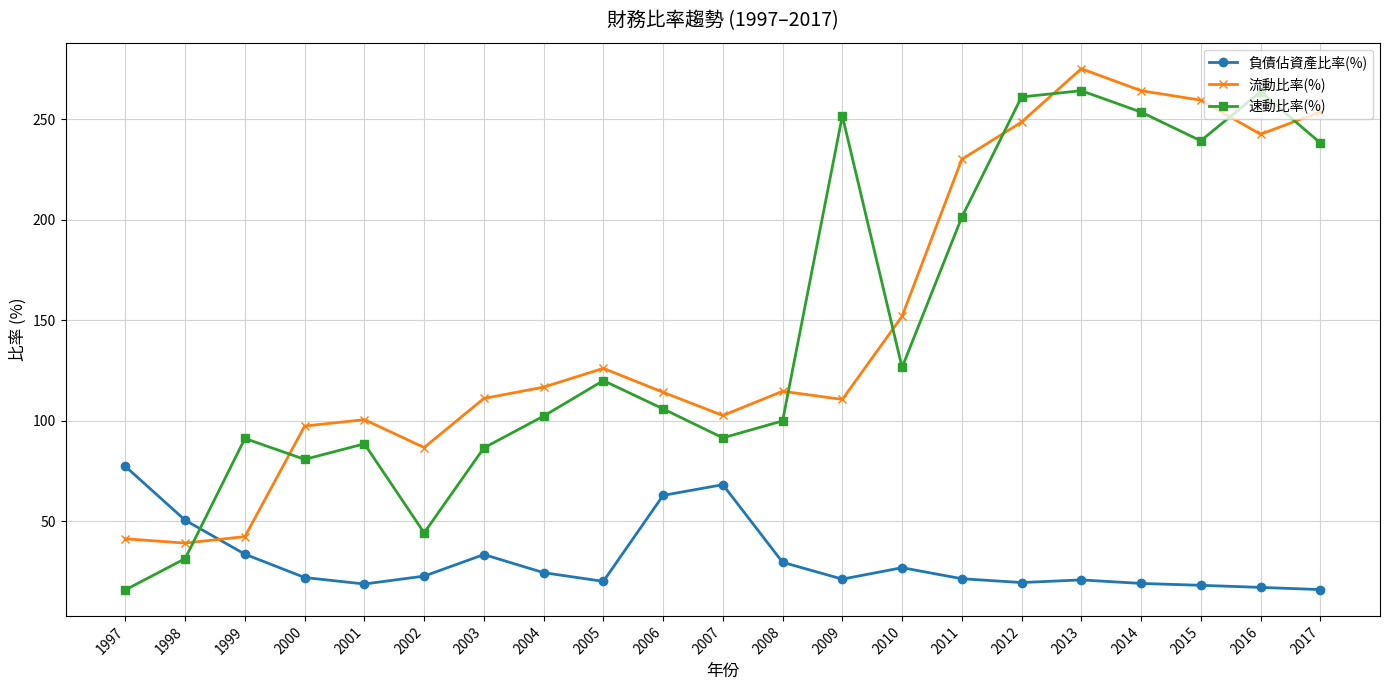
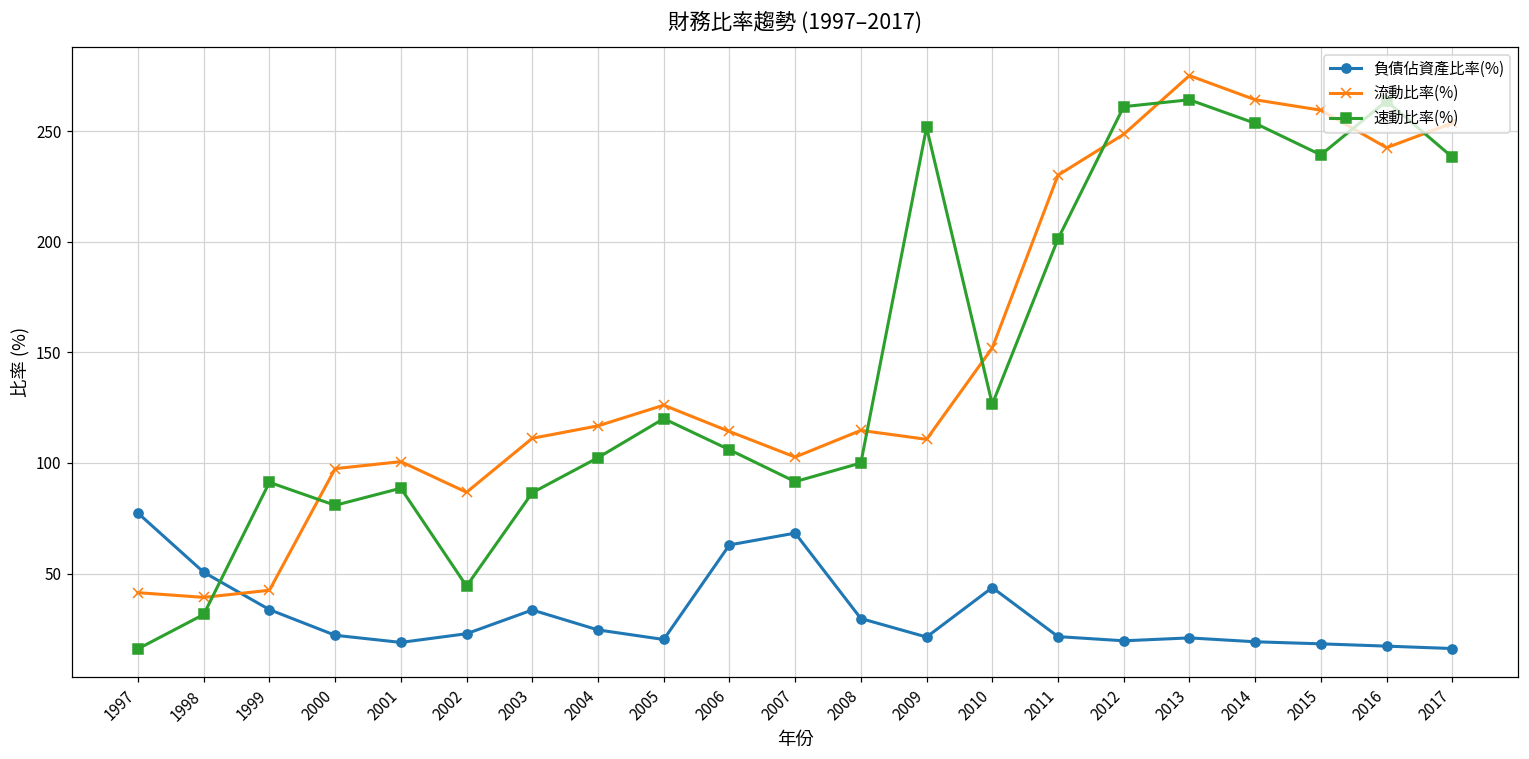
  {
    "負債佔資產比率(%)": {
      "1997": 77,
      "1998": 51,
      "1999": 34,
      "2000": 22,
      "2001": 19,
      "2002": 23,
      "2003": 34,
      "2004": 25,
      "2005": 20,
      "2006": 63,
      "2007": 68,
      "2008": 30,
      "2009": 21,
-     "2010": 27,
+     "2010": 44,
      "2011": 21,
      "2012": 20,
      "2013": 21,
      "2014": 19,
      "2015": 18,
      "2016": 17,
      "2017": 16
    },
    "流動比率(%)": {
      "1997": 41,
      "1998": 39,
      "1999": 42,
      "2000": 97,
      "2001": 101,
      "2002": 87,
      "2003": 111,
      "2004": 117,
      "2005": 126,
      "2006": 114,
      "2007": 103,
      "2008": 115,
      "2009": 111,
      "2010": 152,
      "2011": 230,
      "2012": 249,
      "2013": 275,
      "2014": 264,
      "2015": 259,
      "2016": 243
    },
    "速動比率(%)": {
      "1997": 16,
      "1998": 32,
      "1999": 91,
      "2000": 81,
      "2001": 89,
      "2002": 44,
      "2003": 87,
      "2004": 102,
      "2005": 120,
      "2006": 106,
      "2007": 92,
      "2008": 100,
      "2009": 252,
      "2010": 127,
      "2011": 201,
      "2012": 261,
      "2013": 264,
      "2014": 254,
      "2015": 239,
      "2017": 238
    }
  }
